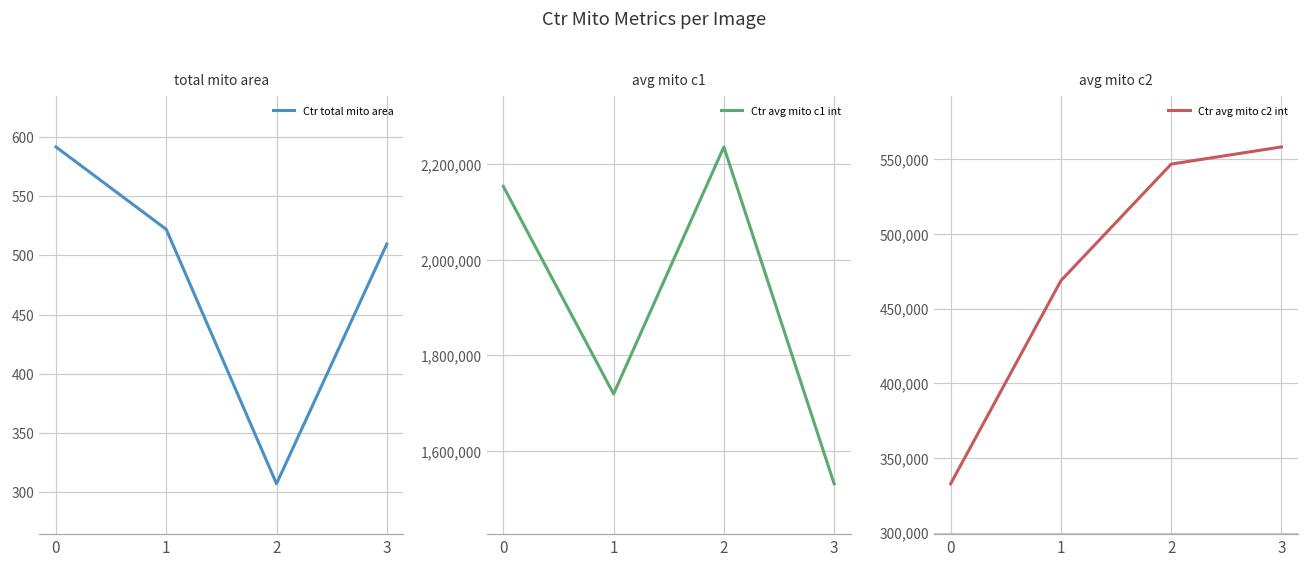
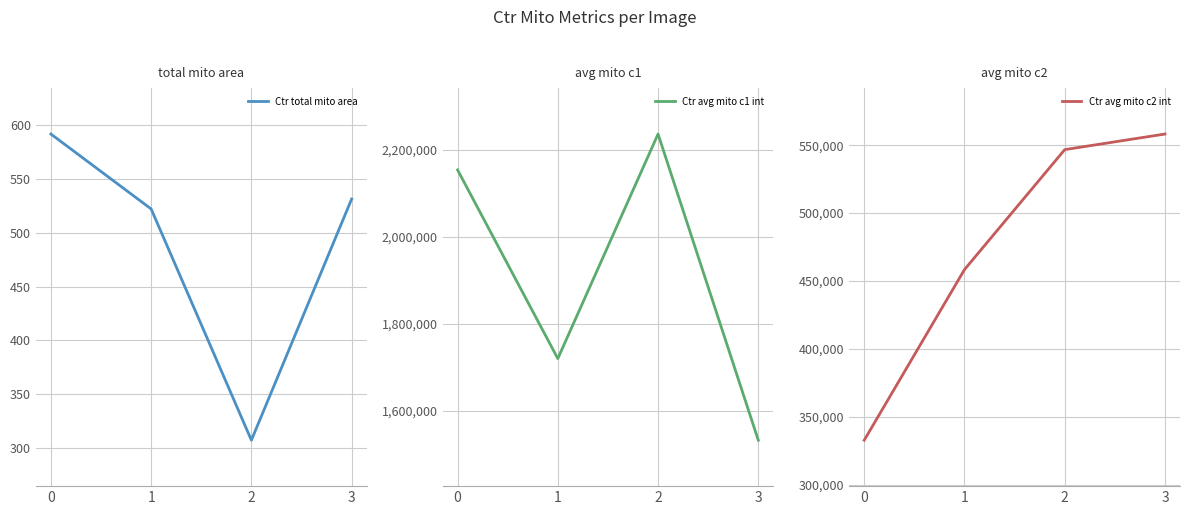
  {
    "total mito area": {
      "0": "592",
      "1": "522",
      "2": "307",
-     "3": "510"
+     "3": "531"
    },
    "avg mito c1": {
      "0": "2,150,000",
      "1": "1,720,000",
      "2": "2,240,000",
      "3": "1,530,000"
    },
    "avg mito c2": {
      "0": "333,000",
-     "1": "469,000",
+     "1": "458,000",
      "2": "547,000",
      "3": "558,000"
    }
  }
